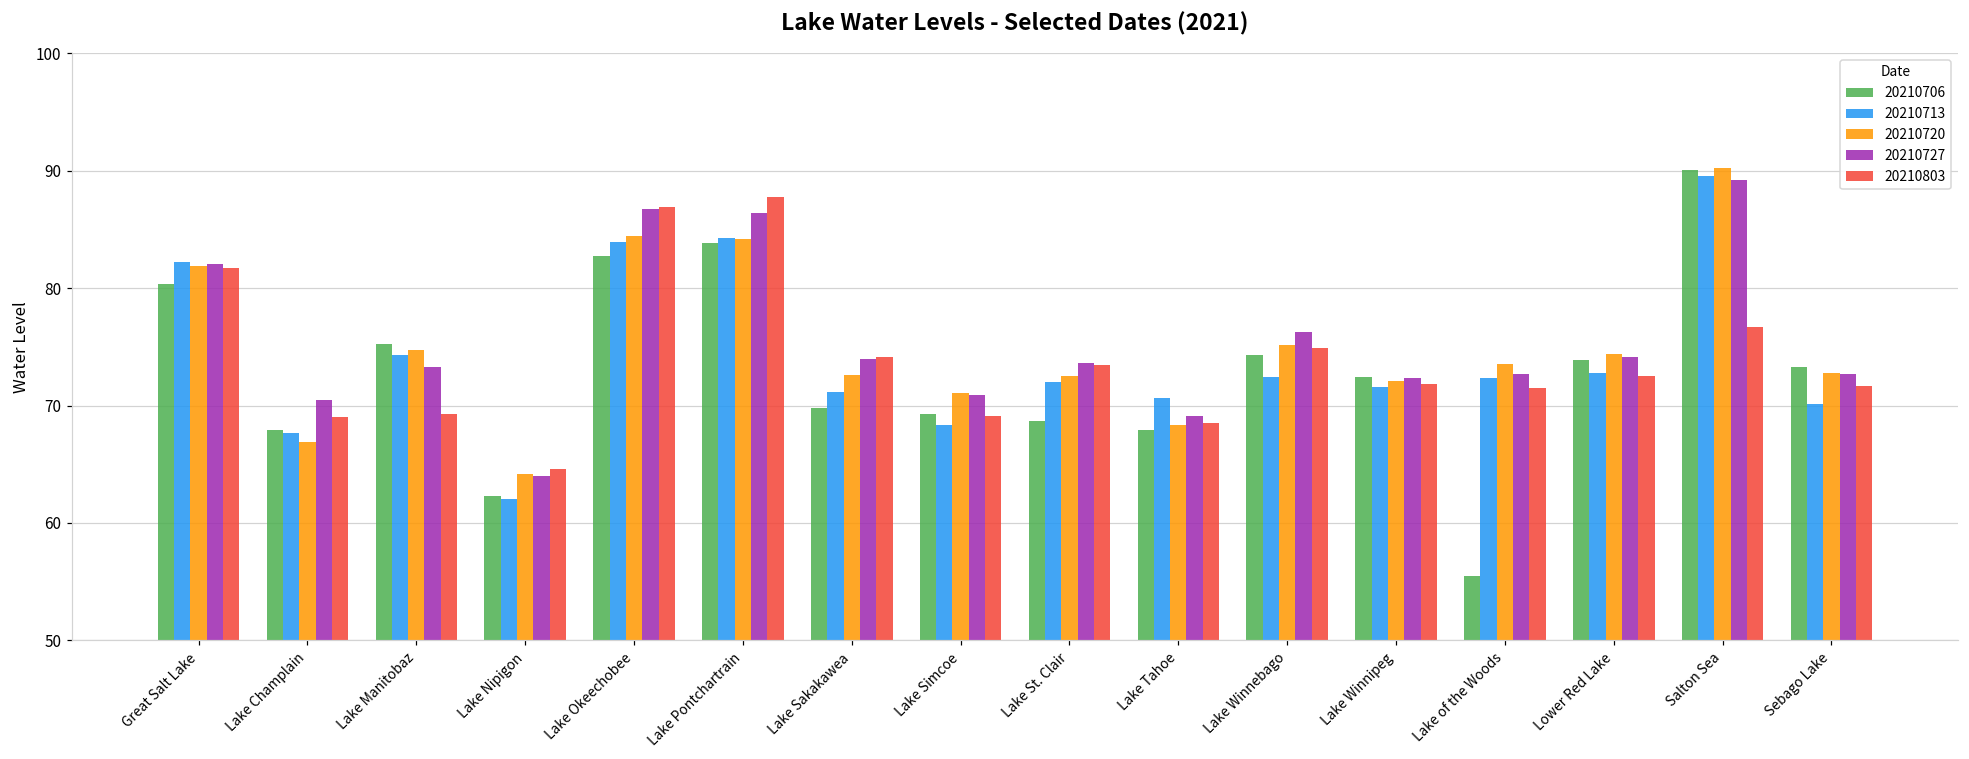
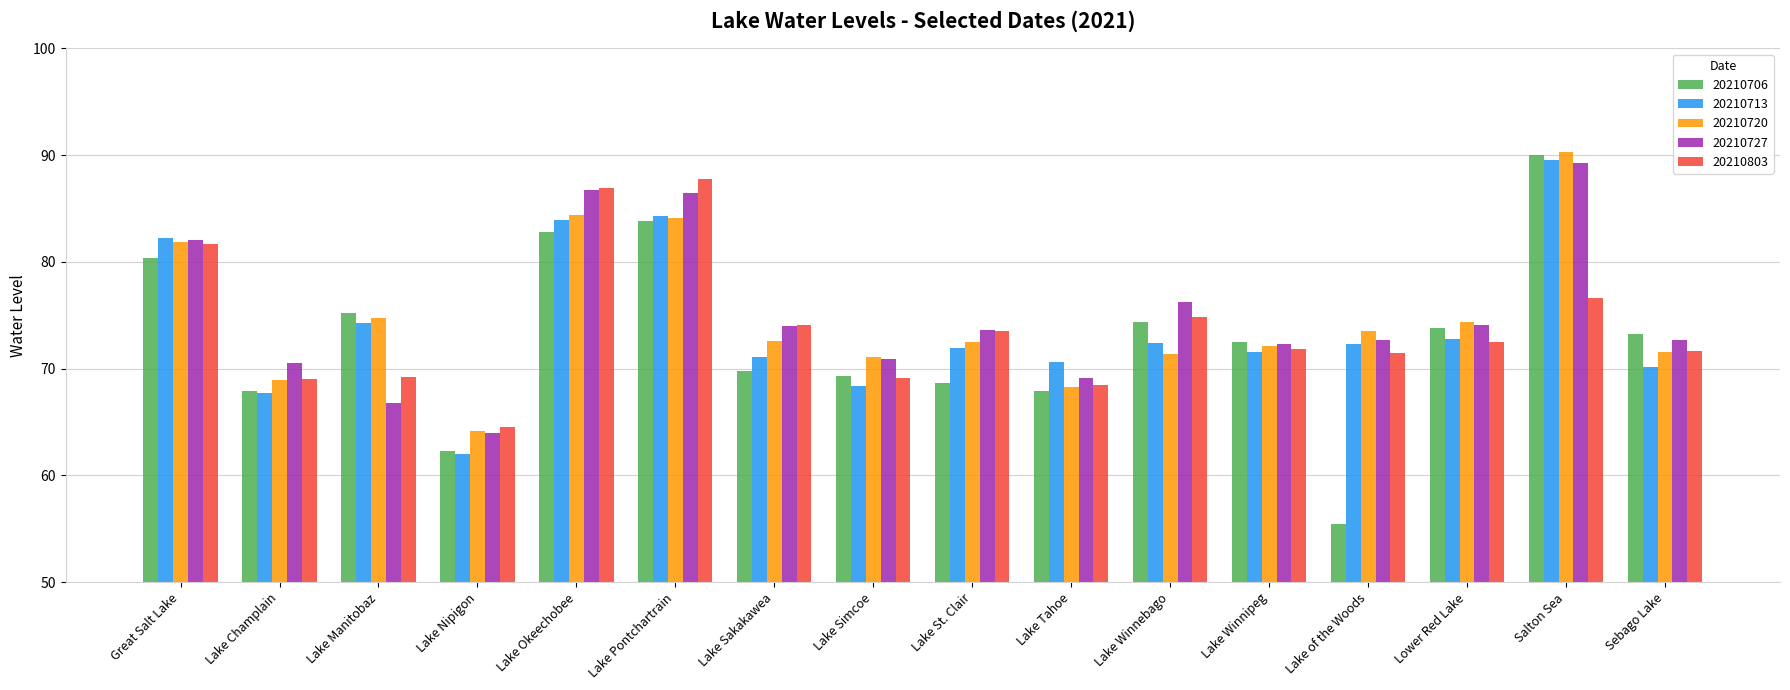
  {
    "20210706": {
      "Great Salt Lake": 80.3,
      "Lake Champlain": 67.9,
      "Lake Manitobaz": 75.2,
      "Lake Nipigon": 62.3,
      "Lake Okeechobee": 82.8,
      "Lake Pontchartrain": 83.9,
      "Lake Sakakawea": 69.8,
      "Lake Simcoe": 69.3,
      "Lake St. Clair": 68.7,
      "Lake Tahoe": 67.9,
      "Lake Winnebago": 74.3,
      "Lake Winnipeg": 72.5,
      "Lake of the Woods": 55.5,
      "Lower Red Lake": 73.8,
      "Salton Sea": 90.0,
      "Sebago Lake": 73.3
    },
    "20210713": {
      "Great Salt Lake": 82.2,
      "Lake Champlain": 67.7,
      "Lake Manitobaz": 74.3,
      "Lake Nipigon": 62.0,
      "Lake Okeechobee": 83.9,
      "Lake Pontchartrain": 84.3,
      "Lake Sakakawea": 71.1,
      "Lake Simcoe": 68.4,
      "Lake St. Clair": 72.0,
      "Lake Tahoe": 70.7,
      "Lake Winnebago": 72.4,
      "Lake Winnipeg": 71.6,
      "Lake of the Woods": 72.3,
      "Lower Red Lake": 72.8,
      "Salton Sea": 89.6,
      "Sebago Lake": 70.1
    },
    "20210720": {
      "Great Salt Lake": 81.9,
-     "Lake Champlain": 66.9,
+     "Lake Champlain": 69.0,
      "Lake Manitobaz": 74.8,
      "Lake Nipigon": 64.2,
      "Lake Okeechobee": 84.4,
      "Lake Pontchartrain": 84.2,
      "Lake Sakakawea": 72.6,
      "Lake Simcoe": 71.1,
      "Lake St. Clair": 72.5,
      "Lake Tahoe": 68.3,
-     "Lake Winnebago": 75.2,
+     "Lake Winnebago": 71.4,
      "Lake Winnipeg": 72.1,
      "Lake of the Woods": 73.5,
      "Lower Red Lake": 74.4,
      "Salton Sea": 90.3,
-     "Sebago Lake": 72.8
+     "Sebago Lake": 71.6
    },
    "20210727": {
      "Great Salt Lake": 82.1,
      "Lake Champlain": 70.5,
-     "Lake Manitobaz": 73.3,
+     "Lake Manitobaz": 66.8,
      "Lake Nipigon": 64.0,
      "Lake Okeechobee": 86.7,
      "Lake Pontchartrain": 86.4,
      "Lake Sakakawea": 74.0,
      "Lake Simcoe": 70.9,
      "Lake St. Clair": 73.6,
      "Lake Tahoe": 69.1,
      "Lake Winnebago": 76.3,
      "Lake Winnipeg": 72.3,
      "Lake of the Woods": 72.7,
      "Lower Red Lake": 74.1,
      "Salton Sea": 89.2,
      "Sebago Lake": 72.7
    },
    "20210803": {
      "Great Salt Lake": 81.7,
      "Lake Champlain": 69.0,
      "Lake Manitobaz": 69.3,
      "Lake Nipigon": 64.6,
      "Lake Okeechobee": 86.9,
      "Lake Pontchartrain": 87.8,
      "Lake Sakakawea": 74.1,
      "Lake Simcoe": 69.1,
      "Lake St. Clair": 73.5,
      "Lake Tahoe": 68.5,
      "Lake Winnebago": 74.9,
      "Lake Winnipeg": 71.8,
      "Lake of the Woods": 71.5,
      "Lower Red Lake": 72.5,
      "Salton Sea": 76.7,
      "Sebago Lake": 71.7
    }
  }
